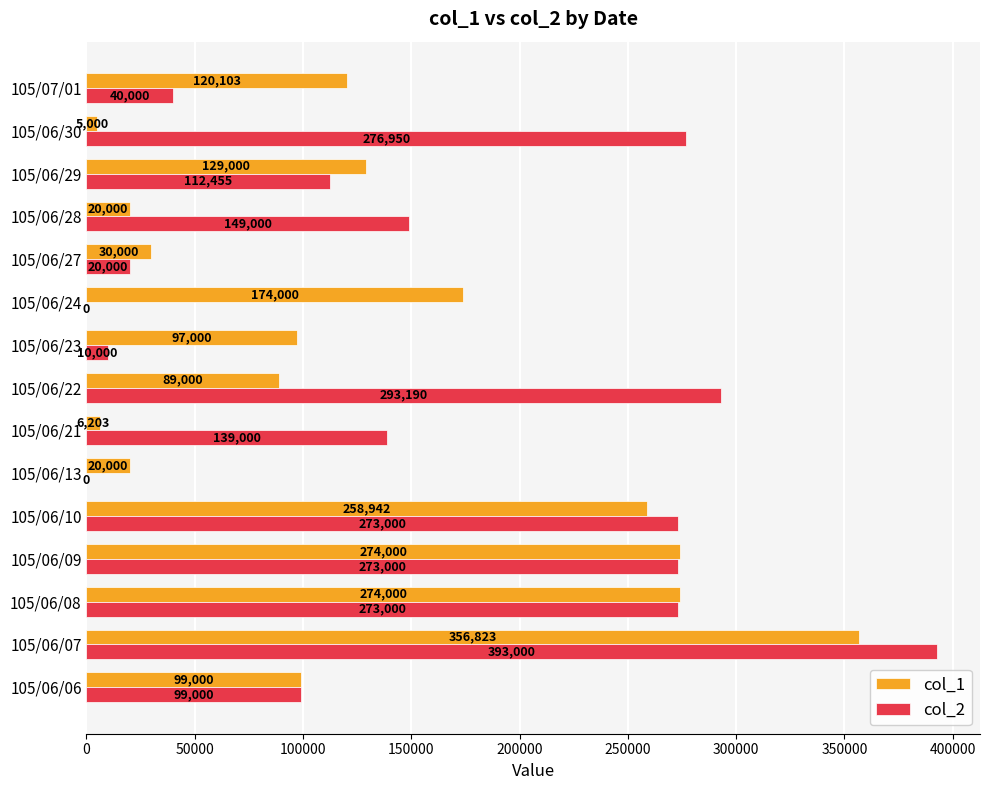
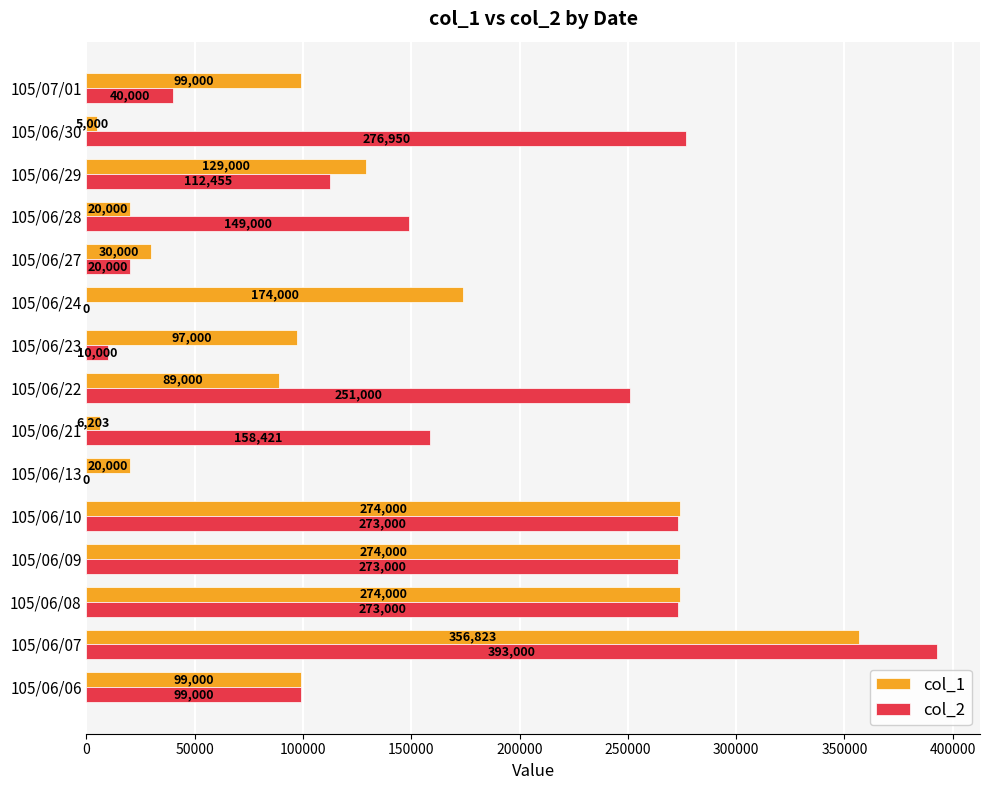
  {
    "col_1": {
-     "105/07/01": "120,103",
+     "105/07/01": "99,000",
      "105/06/30": "5,000",
      "105/06/29": "129,000",
      "105/06/28": "20,000",
      "105/06/27": "30,000",
      "105/06/24": "174,000",
      "105/06/23": "97,000",
      "105/06/22": "89,000",
      "105/06/21": "6,203",
      "105/06/13": "20,000",
-     "105/06/10": "258,942",
+     "105/06/10": "274,000",
      "105/06/09": "274,000",
      "105/06/08": "274,000",
      "105/06/07": "356,823",
      "105/06/06": "99,000"
    },
    "col_2": {
      "105/07/01": "40,000",
      "105/06/30": "276,950",
      "105/06/29": "112,455",
      "105/06/28": "149,000",
      "105/06/27": "20,000",
      "105/06/24": "0",
      "105/06/23": "10,000",
-     "105/06/22": "293,190",
-     "105/06/21": "139,000",
+     "105/06/22": "251,000",
+     "105/06/21": "158,421",
      "105/06/13": "0",
      "105/06/10": "273,000",
      "105/06/09": "273,000",
      "105/06/08": "273,000",
      "105/06/07": "393,000",
      "105/06/06": "99,000"
    }
  }
